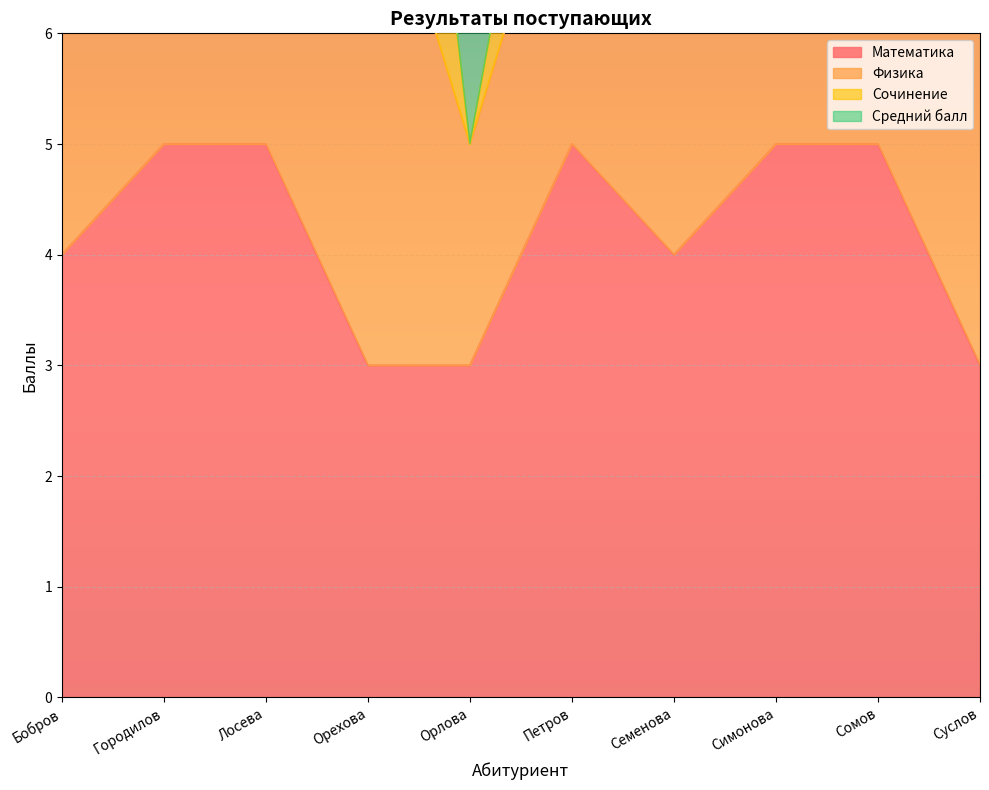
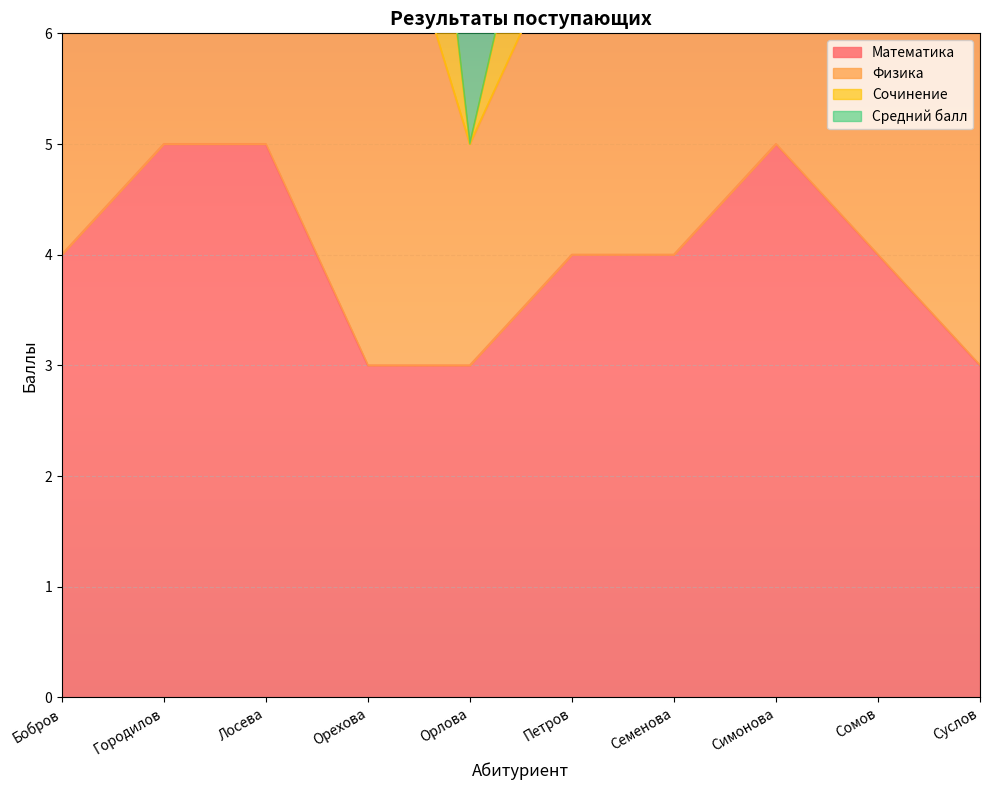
  {
    "Математика": {
      "Бобров": 4,
      "Городилов": 5,
      "Лосева": 5,
      "Орехова": 3,
      "Орлова": 3,
-     "Петров": 5,
+     "Петров": 4,
      "Семенова": 4,
      "Симонова": 5,
-     "Сомов": 5,
+     "Сомов": 4,
      "Суслов": 3
    }
  }
